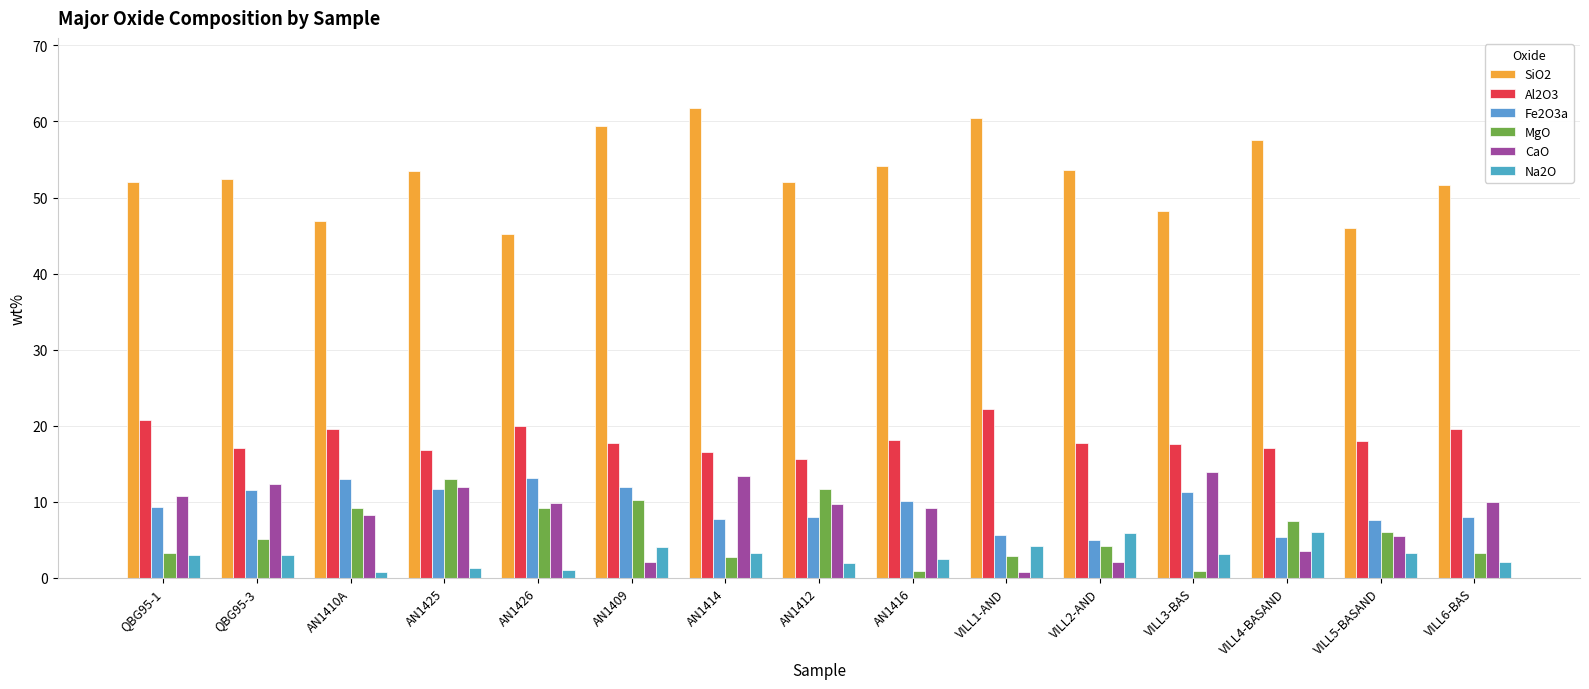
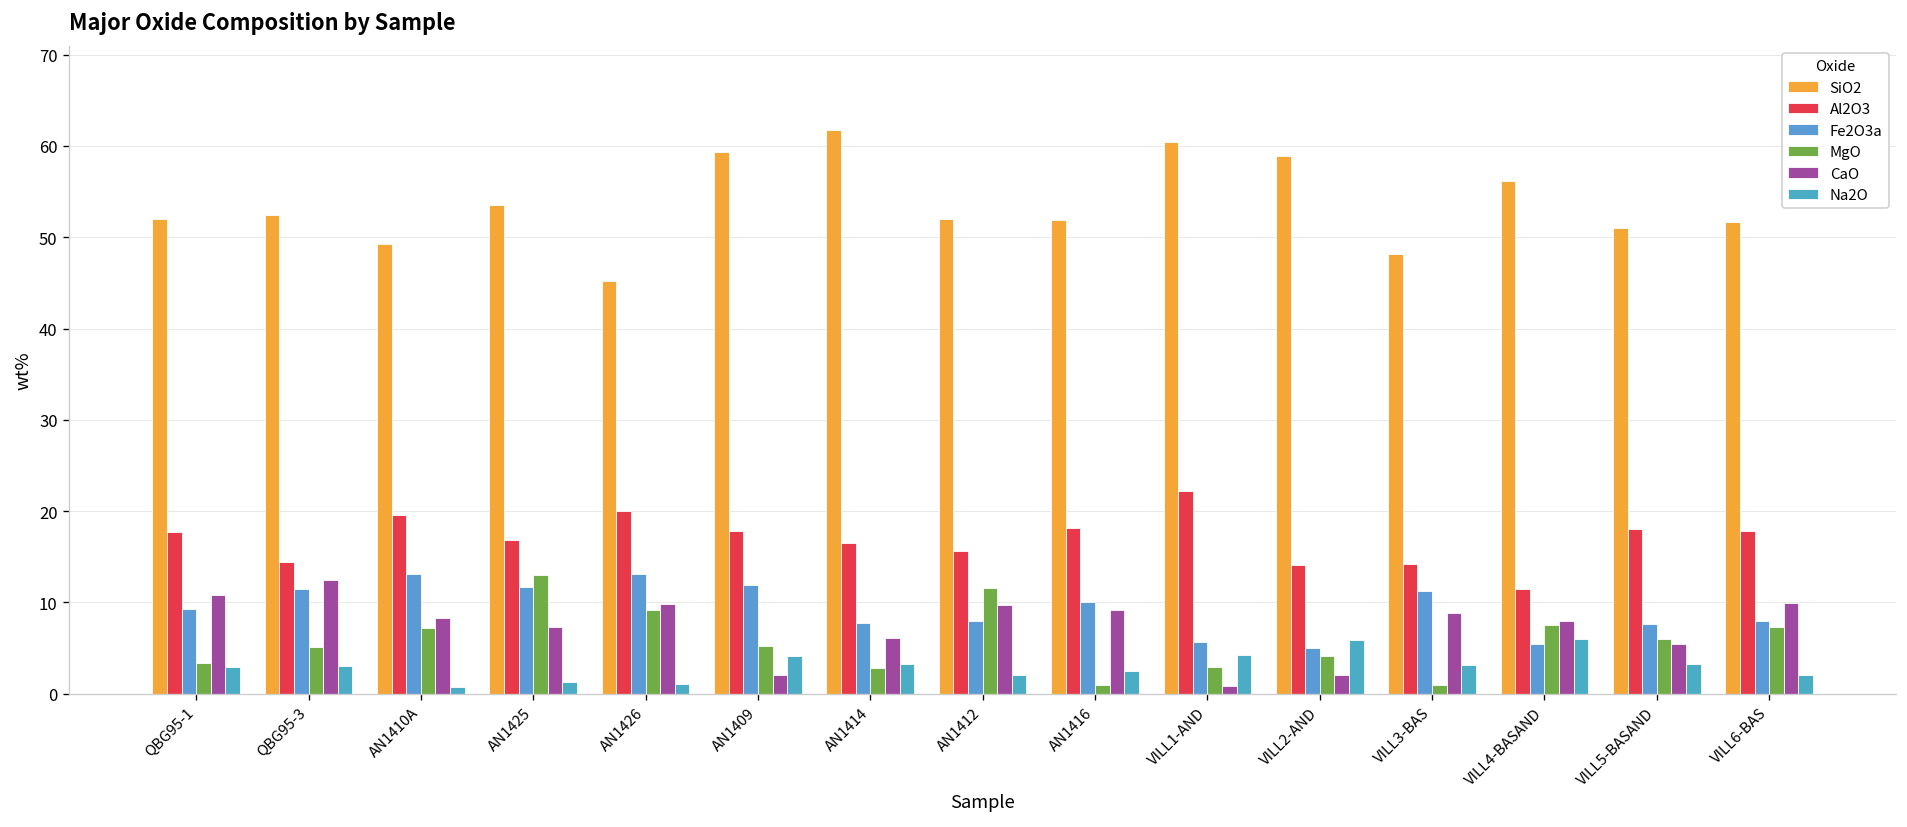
  {
    "SiO2": {
      "QBG95-1": 52,
      "QBG95-3": 52,
-     "AN1410A": 47,
+     "AN1410A": 49,
      "AN1425": 54,
      "AN1426": 45,
      "AN1409": 59,
      "AN1414": 62,
      "AN1412": 52,
-     "AN1416": 54,
+     "AN1416": 52,
      "VILL1-AND": 60,
-     "VILL2-AND": 54,
+     "VILL2-AND": 59,
      "VILL3-BAS": 48,
-     "VILL4-BASAND": 58,
-     "VILL5-BASAND": 46,
+     "VILL4-BASAND": 56,
+     "VILL5-BASAND": 51,
      "VILL6-BAS": 52
    },
    "Al2O3": {
-     "QBG95-1": 21,
-     "QBG95-3": 17,
+     "QBG95-1": 18,
+     "QBG95-3": 14,
      "AN1410A": 20,
      "AN1425": 17,
      "AN1426": 20,
      "AN1409": 18,
      "AN1414": 17,
      "AN1412": 16,
      "AN1416": 18,
      "VILL1-AND": 22,
-     "VILL2-AND": 18,
-     "VILL3-BAS": 18,
-     "VILL4-BASAND": 17,
+     "VILL2-AND": 14,
+     "VILL3-BAS": 14,
+     "VILL4-BASAND": 12,
      "VILL5-BASAND": 18,
-     "VILL6-BAS": 20
+     "VILL6-BAS": 18
    },
    "MgO": {
      "QBG95-1": 3,
      "QBG95-3": 5,
-     "AN1410A": 9,
+     "AN1410A": 7,
      "AN1425": 13,
      "AN1426": 9,
-     "AN1409": 10,
+     "AN1409": 5,
      "AN1414": 3,
      "AN1412": 12,
      "AN1416": 1,
      "VILL1-AND": 3,
      "VILL2-AND": 4,
      "VILL3-BAS": 1,
      "VILL4-BASAND": 7,
      "VILL5-BASAND": 6,
-     "VILL6-BAS": 3
+     "VILL6-BAS": 7
    },
    "CaO": {
      "QBG95-1": 11,
      "QBG95-3": 12,
      "AN1410A": 8,
-     "AN1425": 12,
+     "AN1425": 7,
      "AN1426": 10,
      "AN1409": 2,
-     "AN1414": 13,
+     "AN1414": 6,
      "AN1412": 10,
      "AN1416": 9,
      "VILL1-AND": 1,
      "VILL2-AND": 2,
-     "VILL3-BAS": 14,
-     "VILL4-BASAND": 4,
+     "VILL3-BAS": 9,
+     "VILL4-BASAND": 8,
      "VILL5-BASAND": 5,
      "VILL6-BAS": 10
    }
  }
